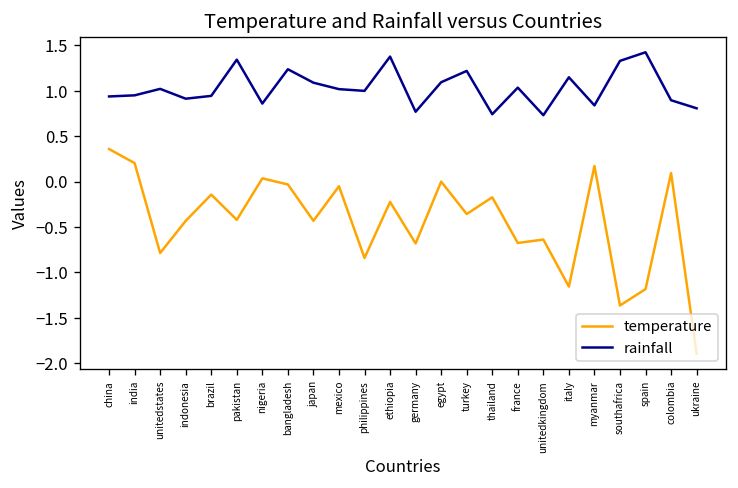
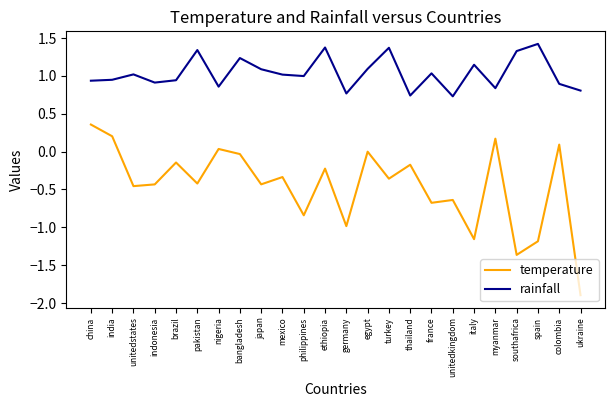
  {
    "temperature": {
      "china": 0.4,
      "india": 0.2,
-     "unitedstates": -0.8,
+     "unitedstates": -0.5,
      "indonesia": -0.4,
      "brazil": -0.1,
      "pakistan": -0.4,
      "nigeria": 0.0,
      "bangladesh": 0.0,
      "japan": -0.4,
-     "mexico": -0.1,
+     "mexico": -0.3,
      "philippines": -0.8,
      "ethiopia": -0.2,
-     "germany": -0.7,
+     "germany": -1.0,
      "egypt": 0.0,
      "turkey": -0.4,
      "thailand": -0.2,
      "france": -0.7,
      "unitedkingdom": -0.6,
      "italy": -1.2,
      "myanmar": 0.2,
      "southafrica": -1.4,
      "spain": -1.2,
      "colombia": 0.1
    },
    "rainfall": {
      "china": 0.9,
      "india": 0.9,
      "unitedstates": 1.0,
      "indonesia": 0.9,
      "brazil": 0.9,
      "pakistan": 1.3,
      "nigeria": 0.9,
      "bangladesh": 1.2,
      "japan": 1.1,
      "mexico": 1.0,
      "philippines": 1.0,
      "ethiopia": 1.4,
      "germany": 0.8,
      "egypt": 1.1,
-     "turkey": 1.2,
+     "turkey": 1.4,
      "thailand": 0.7,
      "france": 1.0,
      "unitedkingdom": 0.7,
      "italy": 1.1,
      "myanmar": 0.8,
      "southafrica": 1.3,
      "spain": 1.4,
      "colombia": 0.9,
      "ukraine": 0.8
    }
  }
